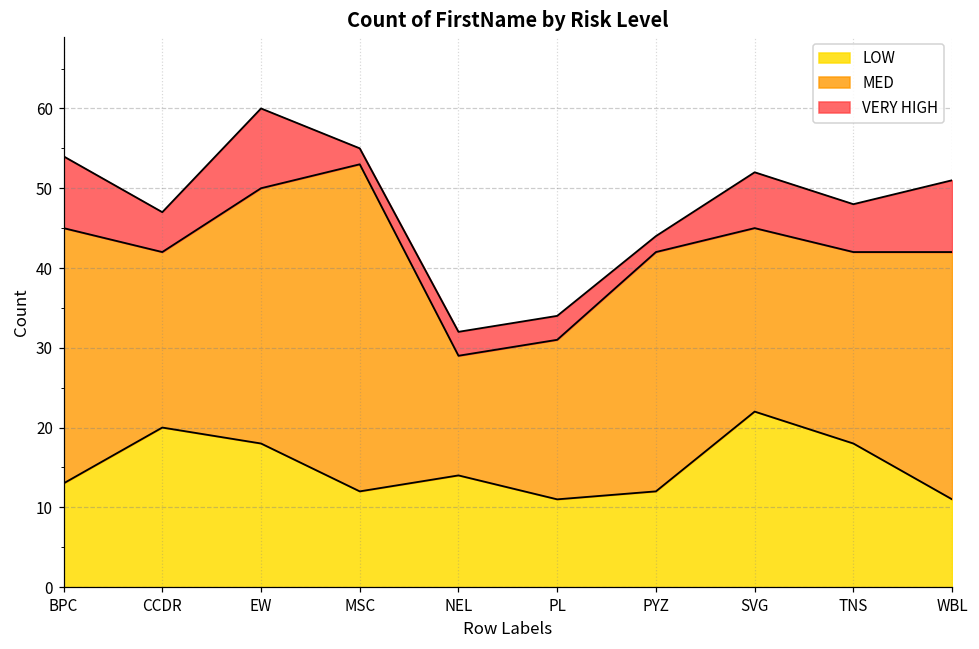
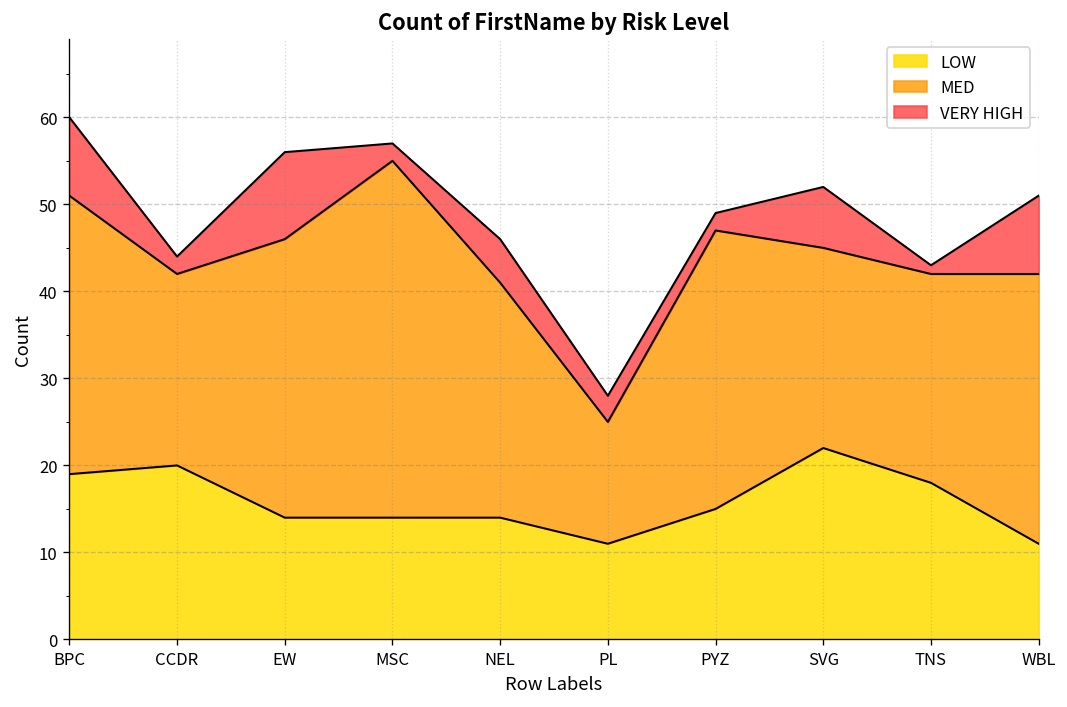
  {
    "LOW": {
-     "BPC": 13,
+     "BPC": 19,
      "CCDR": 20,
-     "EW": 18,
-     "MSC": 12,
+     "EW": 14,
+     "MSC": 14,
      "NEL": 14,
      "PL": 11,
-     "PYZ": 12,
+     "PYZ": 15,
      "SVG": 22,
      "TNS": 18,
      "WBL": 11
    },
    "MED": {
      "BPC": 32,
      "CCDR": 22,
      "EW": 32,
      "MSC": 41,
-     "NEL": 15,
-     "PL": 20,
-     "PYZ": 30,
+     "NEL": 27,
+     "PL": 14,
+     "PYZ": 32,
      "SVG": 23,
      "TNS": 24,
      "WBL": 31
    },
    "VERY HIGH": {
      "BPC": 9,
-     "CCDR": 5,
+     "CCDR": 2,
      "EW": 10,
      "MSC": 2,
-     "NEL": 3,
+     "NEL": 5,
      "PL": 3,
      "PYZ": 2,
      "SVG": 7,
-     "TNS": 6,
+     "TNS": 1,
      "WBL": 9
    }
  }
